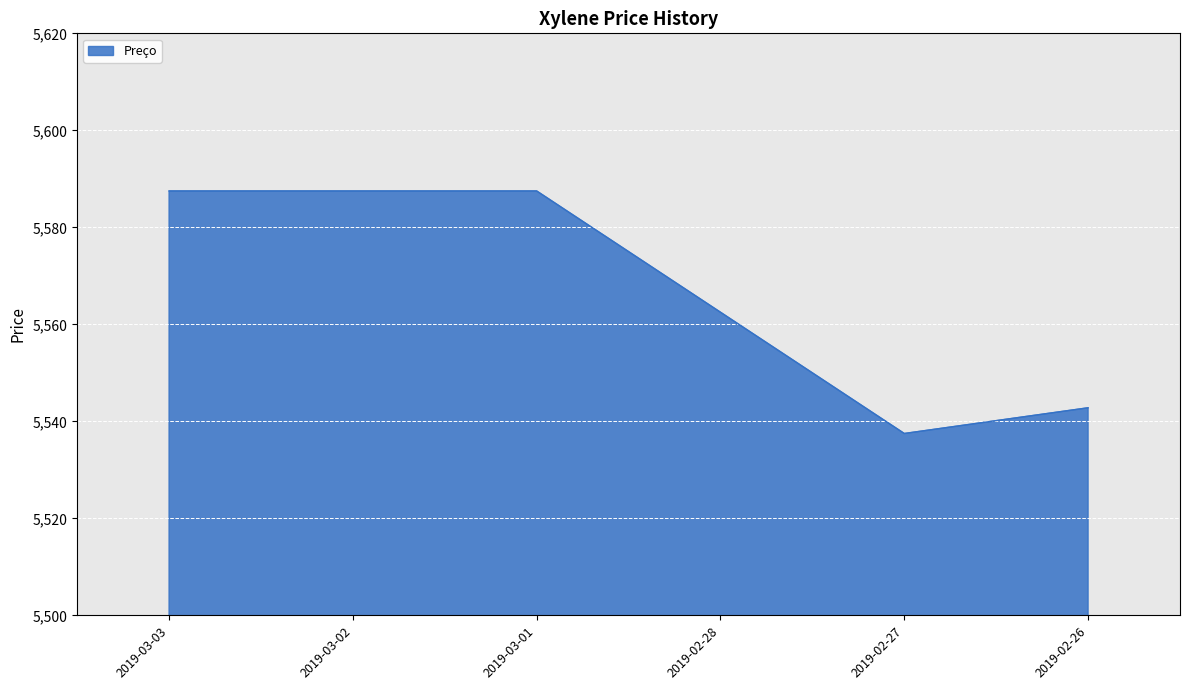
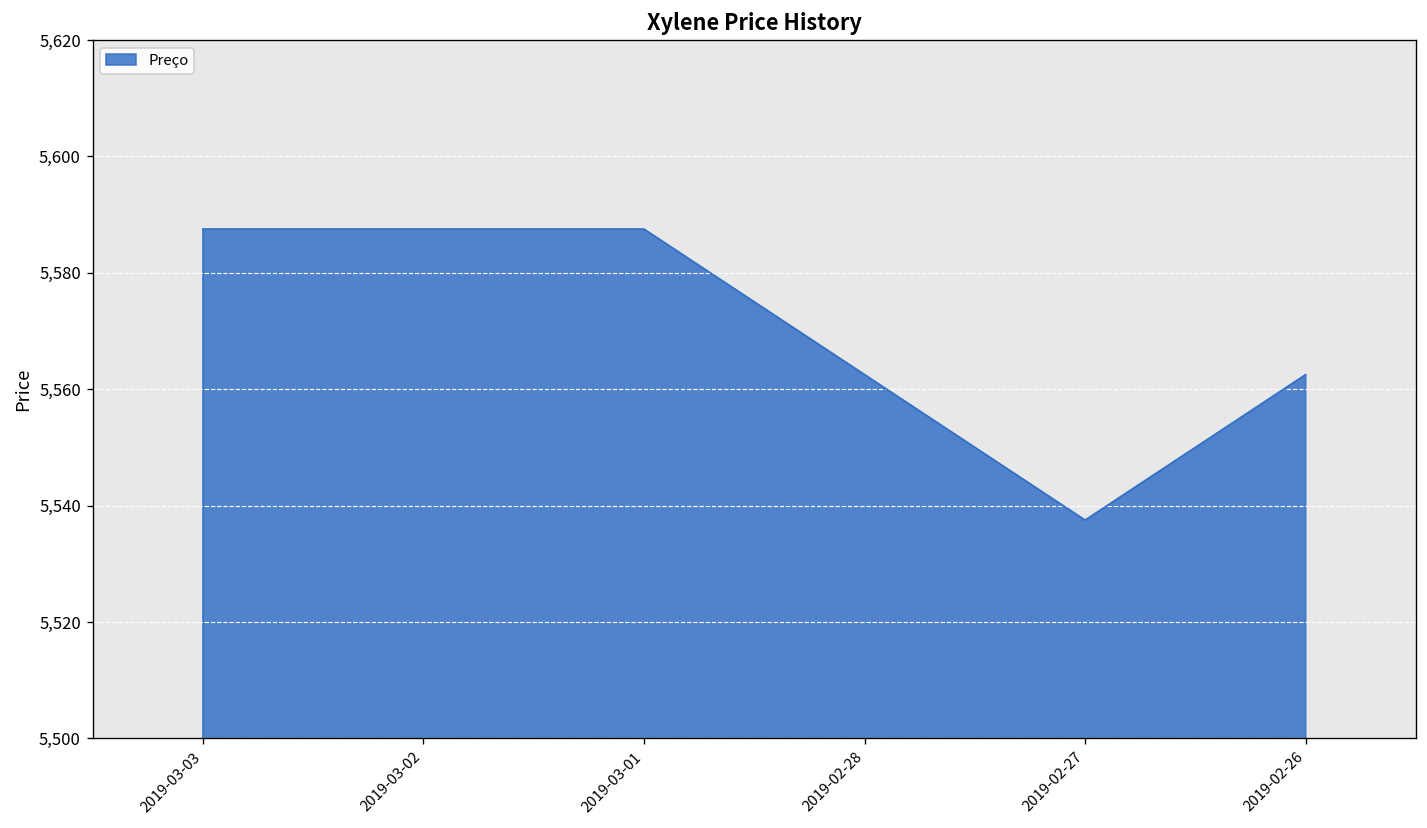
  {
    "2019-03-03": "5,588",
    "2019-03-02": "5,588",
    "2019-03-01": "5,588",
    "2019-02-28": "5,563",
    "2019-02-27": "5,538",
-   "2019-02-26": "5,543"
+   "2019-02-26": "5,563"
  }
